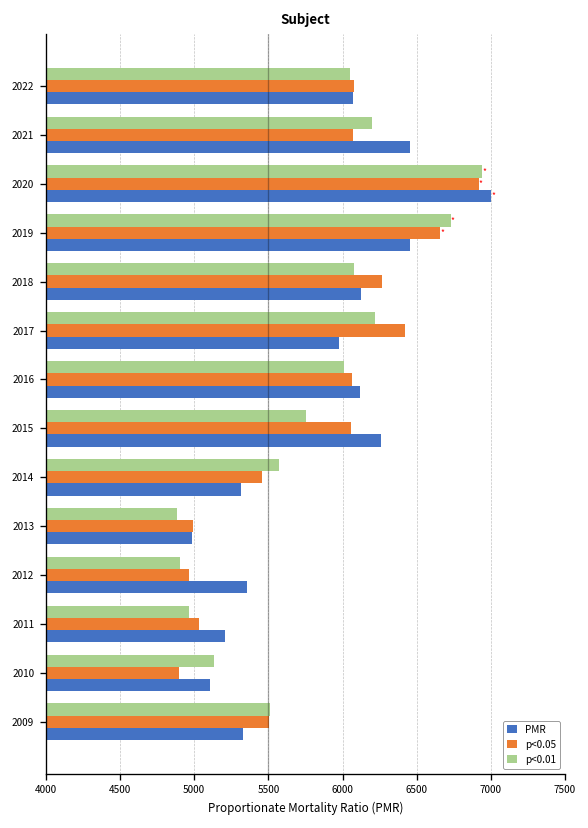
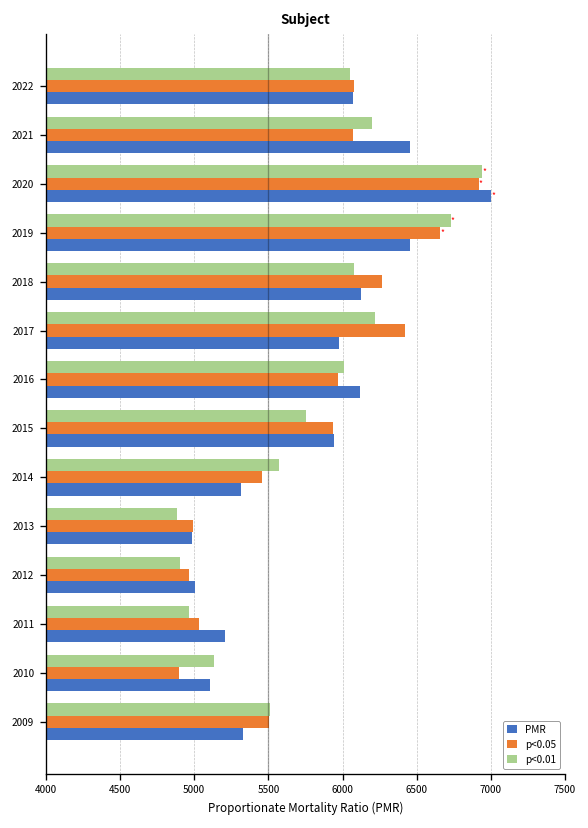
  {
    "PMR": {
      "2022": 6070,
      "2021": 6460,
      "2020": 7000,
      "2019": 6450,
      "2018": 6120,
      "2017": 5980,
      "2016": 6120,
-     "2015": 6260,
+     "2015": 5940,
      "2014": 5320,
      "2013": 4980,
-     "2012": 5360,
+     "2012": 5010,
      "2011": 5210,
      "2010": 5110,
      "2009": 5330
    },
    "p<0.05": {
      "2022": 6080,
      "2021": 6070,
      "2020": 6920,
      "2019": 6660,
      "2018": 6260,
      "2017": 6420,
-     "2016": 6070,
-     "2015": 6060,
+     "2016": 5970,
+     "2015": 5940,
      "2014": 5460,
      "2013": 4990,
      "2012": 4970,
      "2011": 5030,
      "2010": 4900,
      "2009": 5500
    },
    "p<0.01": {
      "2022": 6050,
      "2021": 6200,
      "2020": 6940,
      "2019": 6730,
      "2018": 6080,
      "2017": 6220,
      "2016": 6010,
      "2015": 5750,
      "2014": 5570,
      "2013": 4880,
      "2012": 4900,
      "2011": 4960,
      "2010": 5130,
      "2009": 5510
    }
  }
